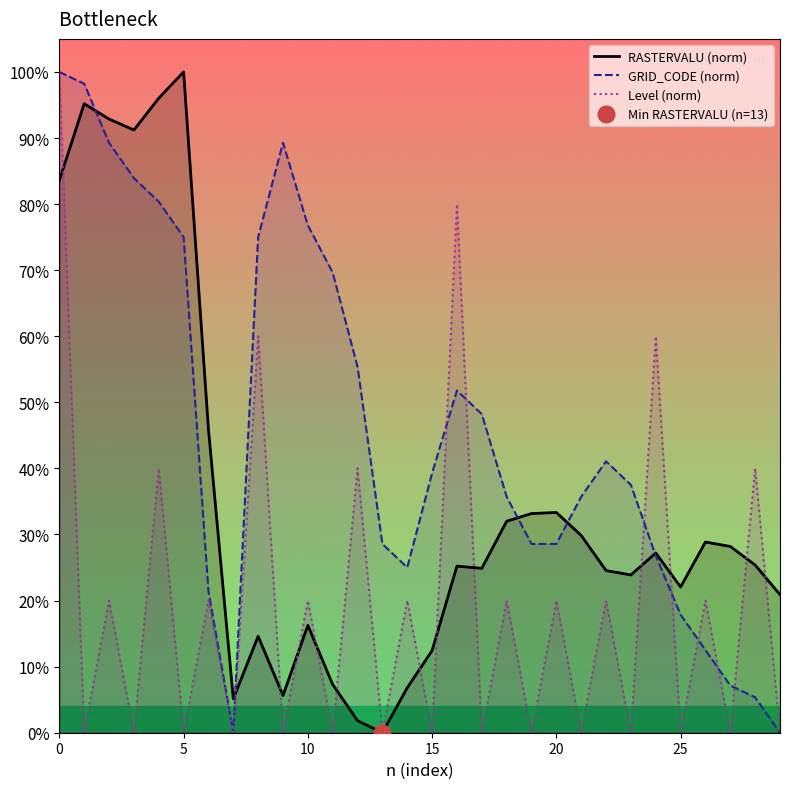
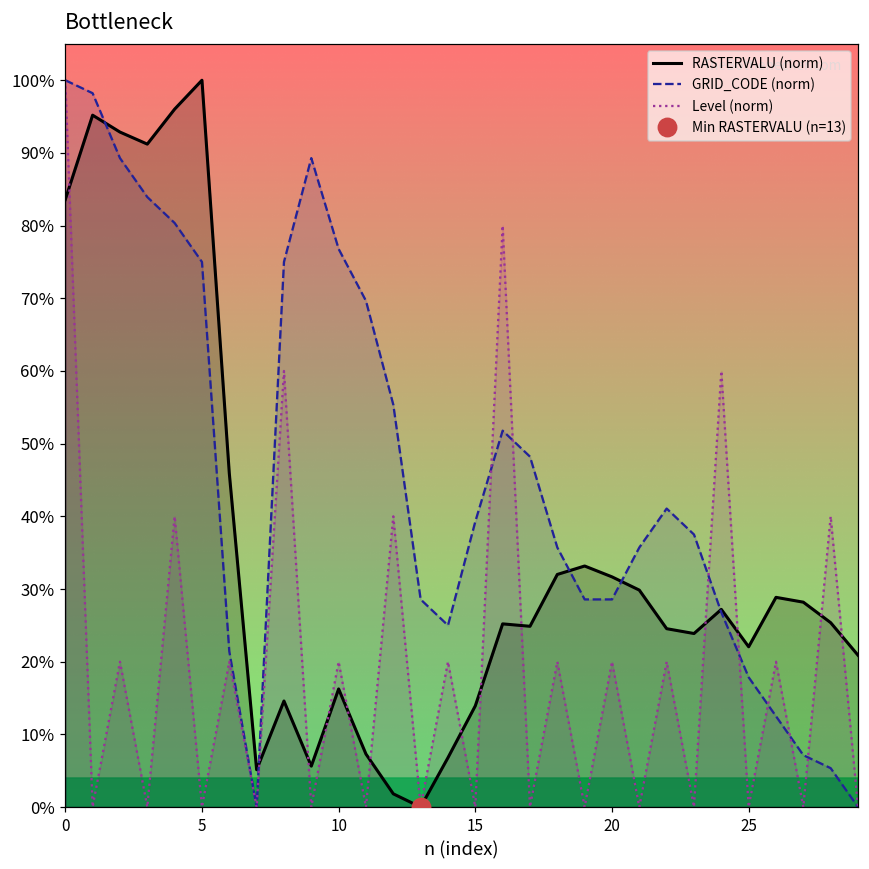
  {
    "RASTERVALU (norm)": {
      "0": "84%",
      "5": "100%",
      "10": "16%",
-     "15": "12%",
-     "20": "33%",
+     "15": "14%",
+     "20": "32%",
      "25": "22%"
    },
    "GRID_CODE (norm)": {
      "5": "75%",
      "10": "77%",
      "15": "39%",
      "20": "29%",
      "25": "18%"
    },
    "Level (norm)": {
      "10": "20%",
      "20": "20%"
    }
  }
